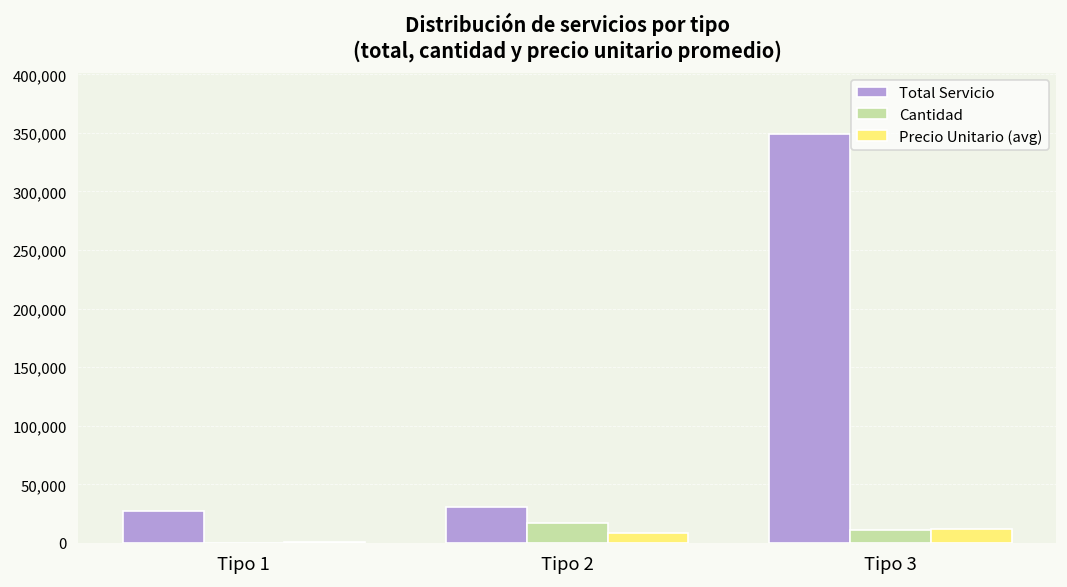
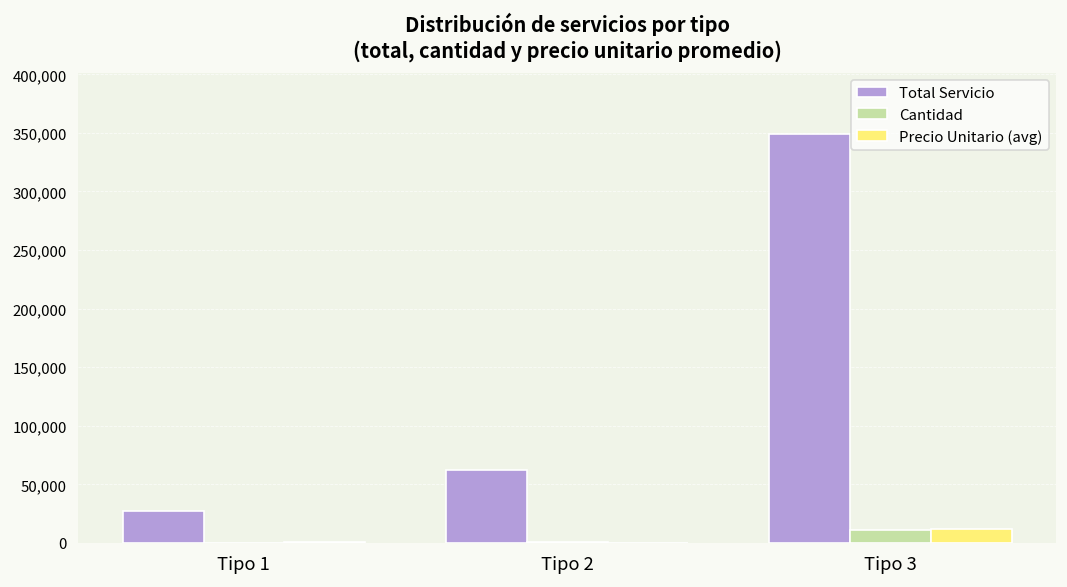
  {
    "Total Servicio": {
      "Tipo 1": "30,000",
-     "Tipo 2": "30,000",
+     "Tipo 2": "60,000",
      "Tipo 3": "350,000"
    },
    "Cantidad": {
-     "Tipo 2": "20,000",
+     "Tipo 2": "0",
      "Tipo 3": "10,000"
    },
    "Precio Unitario (avg)": {
-     "Tipo 2": "10,000",
+     "Tipo 2": "0",
      "Tipo 3": "10,000"
    }
  }
